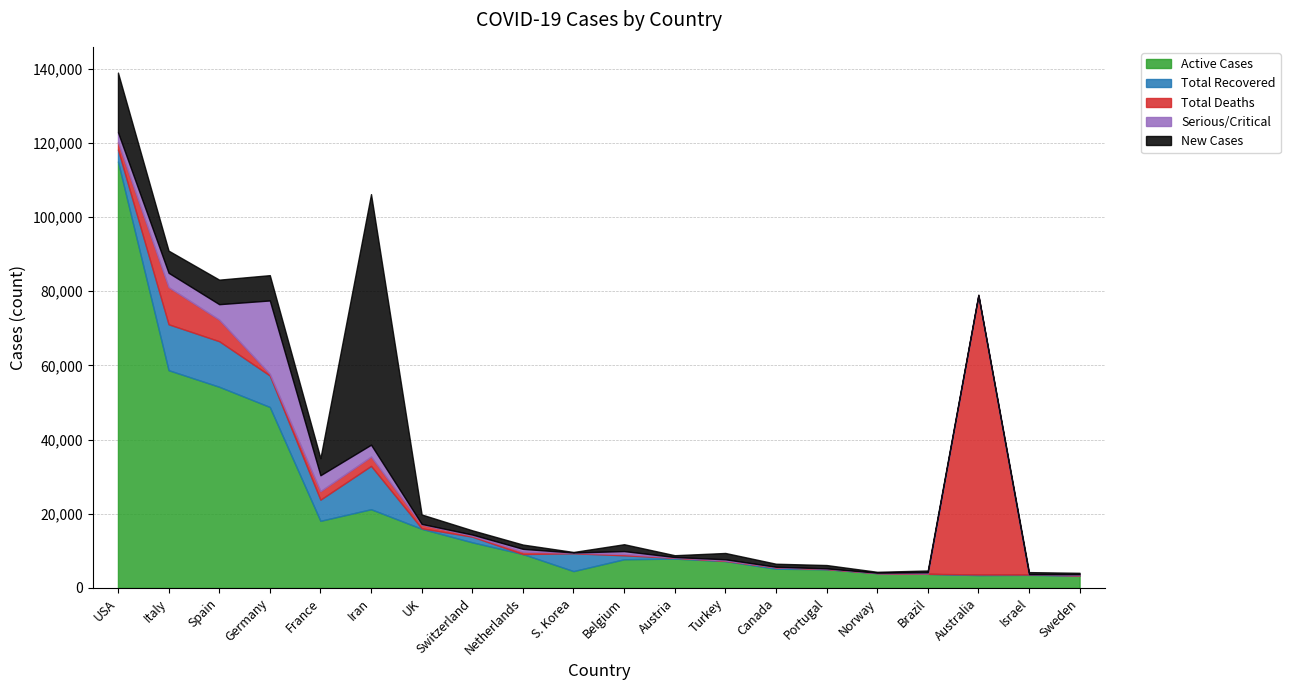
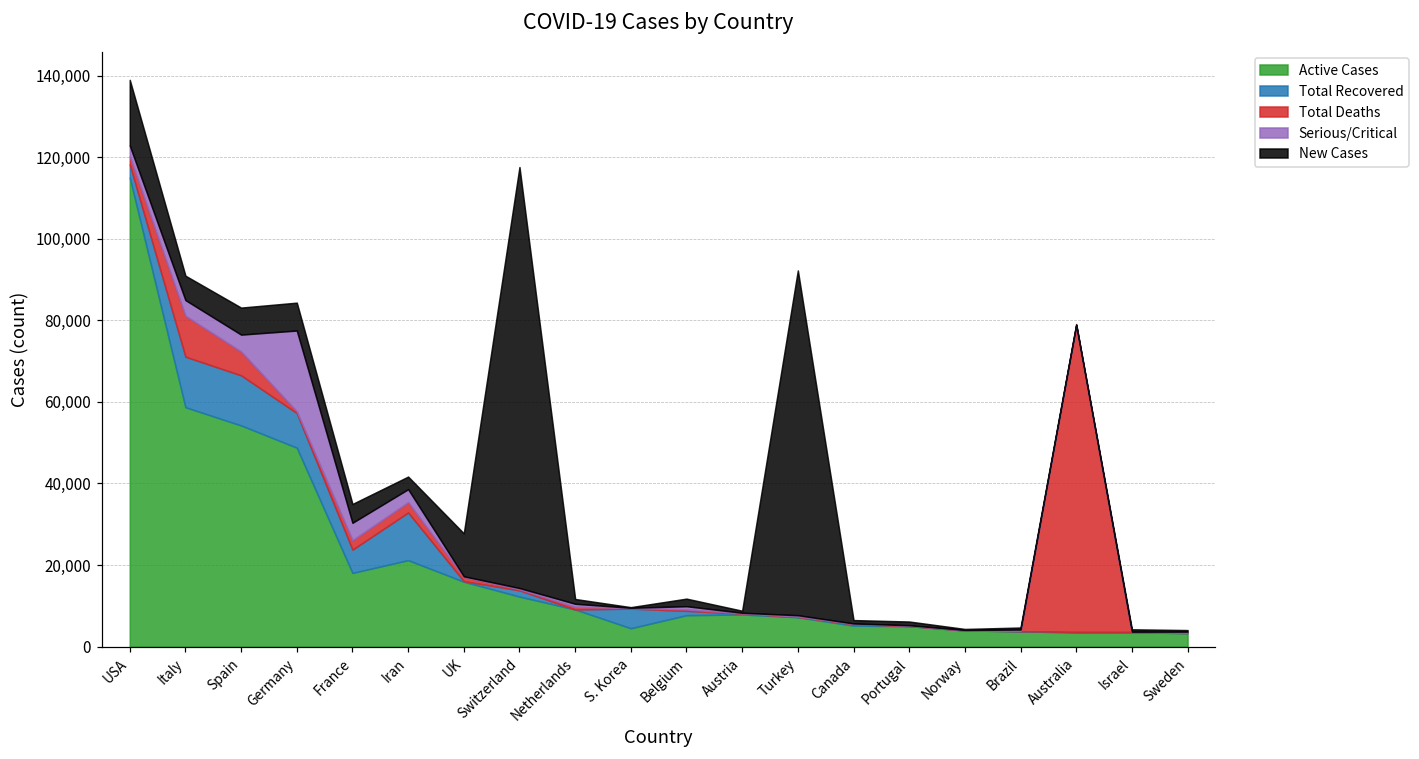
  {
    "Active Cases": {
      "USA": "115,000",
      "Italy": "59,000",
      "Spain": "54,000",
      "Germany": "49,000",
      "France": "18,000",
      "Iran": "21,000",
      "Switzerland": "12,000",
      "S. Korea": "5,000",
      "Belgium": "8,000"
    },
    "Total Recovered": {
      "USA": "3,000",
      "Italy": "12,000",
      "Spain": "12,000",
      "France": "6,000",
      "Iran": "12,000"
    },
    "Total Deaths": {
      "USA": "2,000",
      "Italy": "10,000",
      "Spain": "6,000",
      "France": "2,000",
      "Iran": "3,000"
    },
    "Serious/Critical": {
      "USA": "3,000",
      "Italy": "4,000",
      "Spain": "4,000",
      "Germany": "20,000",
      "France": "4,000",
      "Iran": "3,000",
      "Netherlands": "1,000",
      "Belgium": "1,000"
    },
    "New Cases": {
      "USA": "16,000",
      "Italy": "6,000",
      "Spain": "7,000",
      "Germany": "7,000",
      "France": "5,000",
-     "Iran": "68,000",
-     "UK": "3,000",
-     "Switzerland": "1,000",
+     "Iran": "3,000",
+     "UK": "11,000",
+     "Switzerland": "103,000",
      "Netherlands": "1,000",
      "Belgium": "2,000",
-     "Turkey": "2,000",
+     "Turkey": "85,000",
      "Canada": "1,000",
      "Portugal": "1,000"
    }
  }
